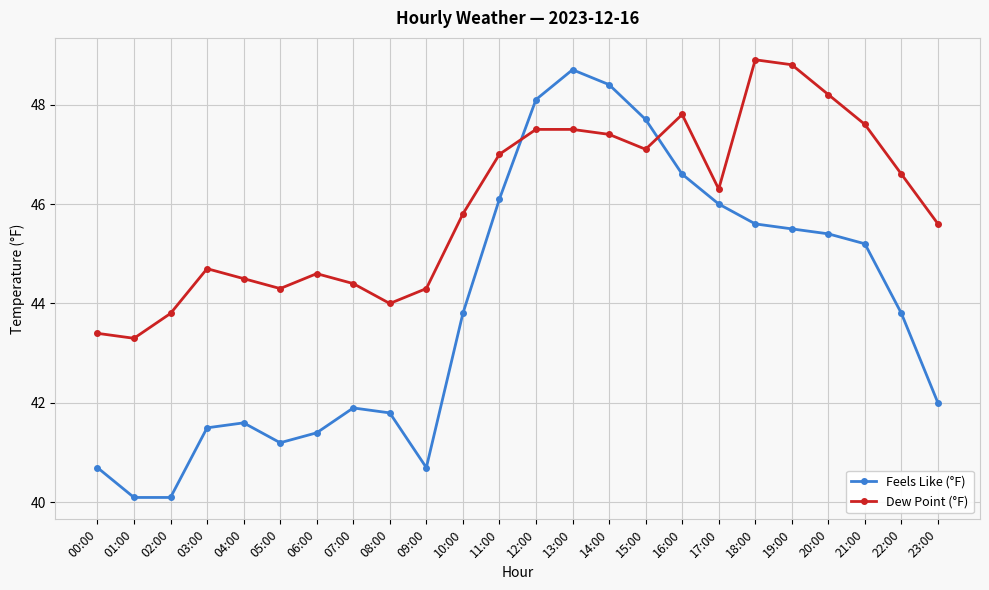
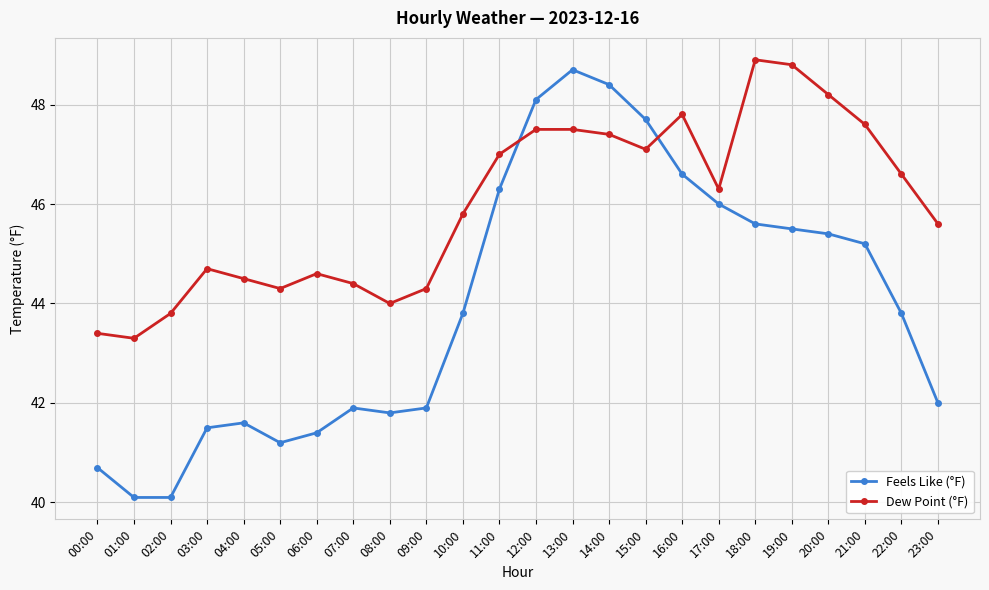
  {
    "Feels Like (°F)": {
      "00:00": 40.7,
      "01:00": 40.1,
      "02:00": 40.1,
      "03:00": 41.5,
      "04:00": 41.6,
      "05:00": 41.2,
      "06:00": 41.4,
      "07:00": 41.9,
      "08:00": 41.8,
-     "09:00": 40.7,
+     "09:00": 41.9,
      "10:00": 43.8,
-     "11:00": 46.1,
+     "11:00": 46.3,
      "12:00": 48.1,
      "13:00": 48.7,
      "14:00": 48.4,
      "15:00": 47.7,
      "16:00": 46.6,
      "17:00": 46.0,
      "18:00": 45.6,
      "19:00": 45.5,
      "20:00": 45.4,
      "21:00": 45.2,
      "22:00": 43.8,
      "23:00": 42.0
    },
    "Dew Point (°F)": {
      "00:00": 43.4,
      "01:00": 43.3,
      "02:00": 43.8,
      "03:00": 44.7,
      "04:00": 44.5,
      "05:00": 44.3,
      "06:00": 44.6,
      "07:00": 44.4,
      "08:00": 44.0,
      "09:00": 44.3,
      "10:00": 45.8,
      "11:00": 47.0,
      "12:00": 47.5,
      "13:00": 47.5,
      "14:00": 47.4,
      "15:00": 47.1,
      "16:00": 47.8,
      "17:00": 46.3,
      "18:00": 48.9,
      "19:00": 48.8,
      "20:00": 48.2,
      "21:00": 47.6,
      "22:00": 46.6,
      "23:00": 45.6
    }
  }
